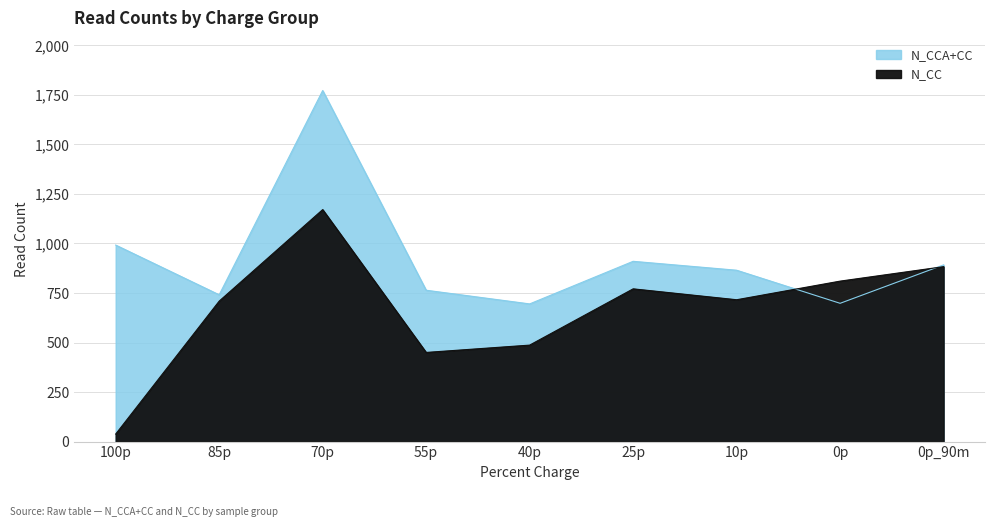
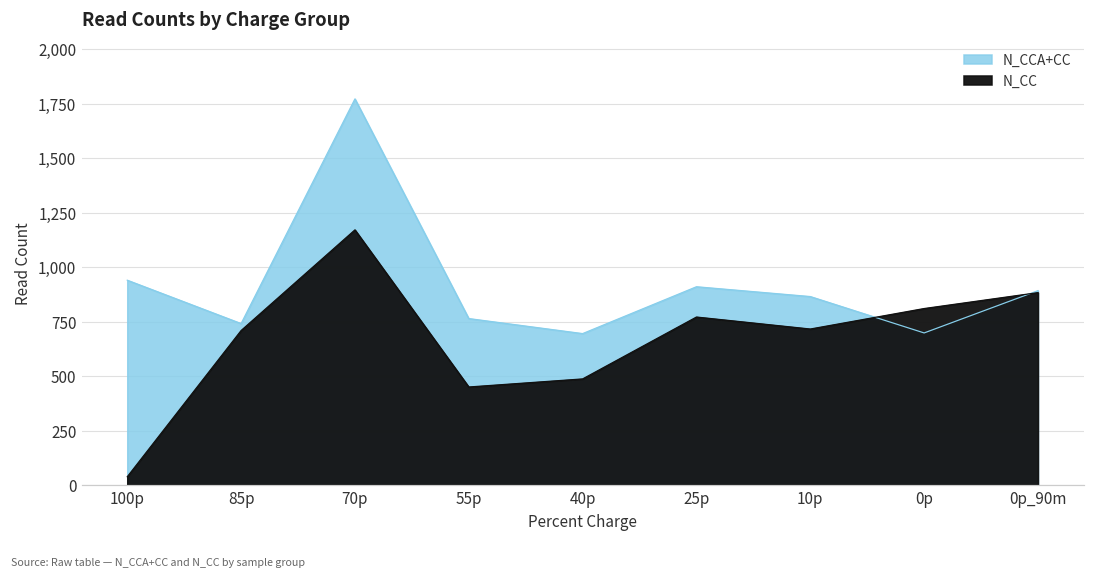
  {
    "N_CCA+CC": {
-     "100p": "990",
+     "100p": "940",
      "85p": "740",
      "70p": "1,770",
      "55p": "760",
      "40p": "700",
      "25p": "910",
      "10p": "870",
      "0p": "700"
    },
    "N_CC": {
      "100p": "40",
      "85p": "710",
      "70p": "1,170",
      "55p": "450",
      "40p": "490",
      "25p": "770",
      "10p": "720",
      "0p": "810"
    }
  }
